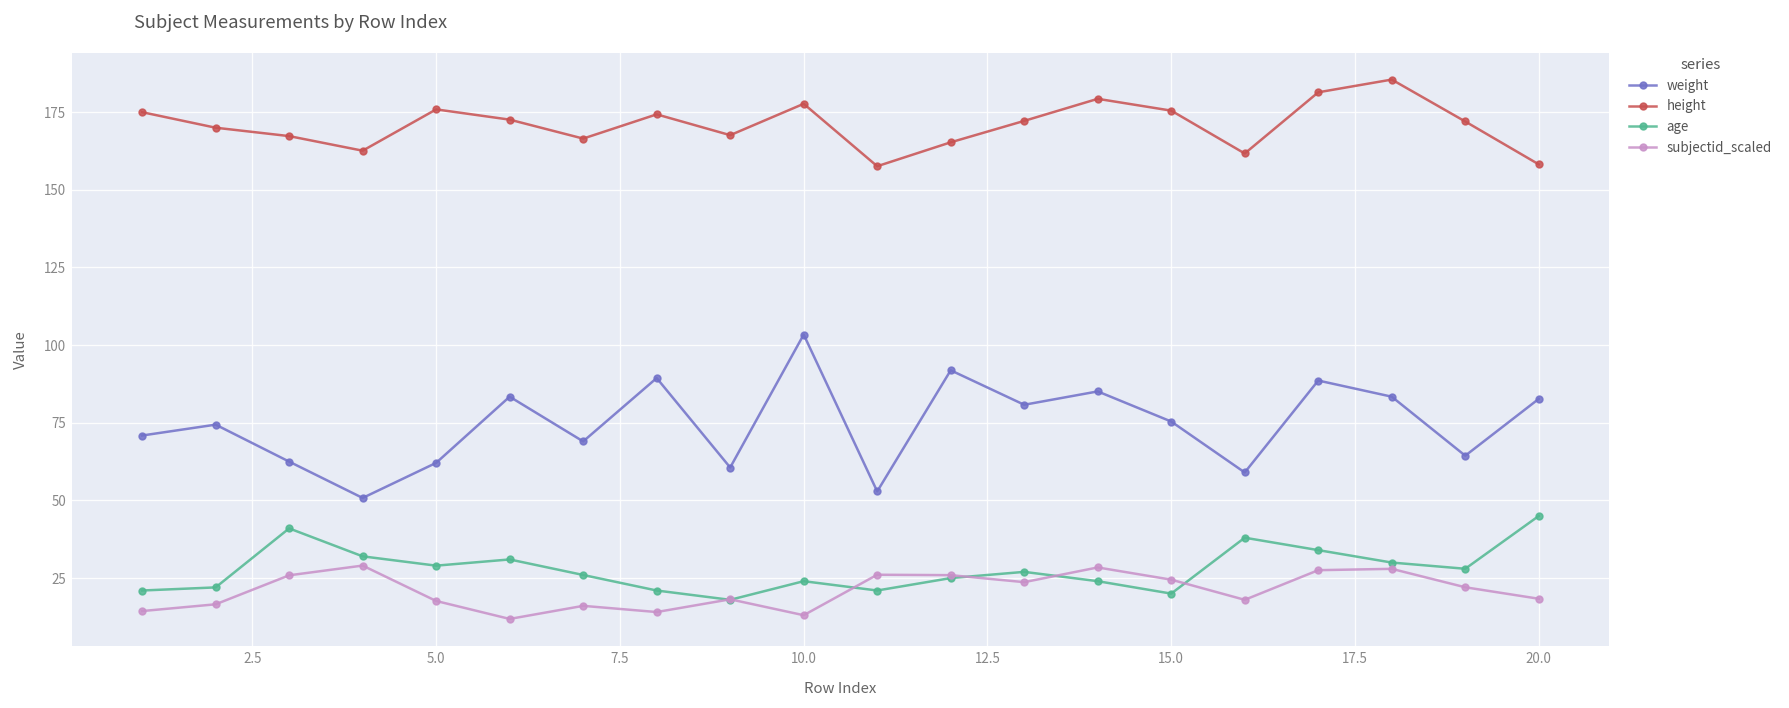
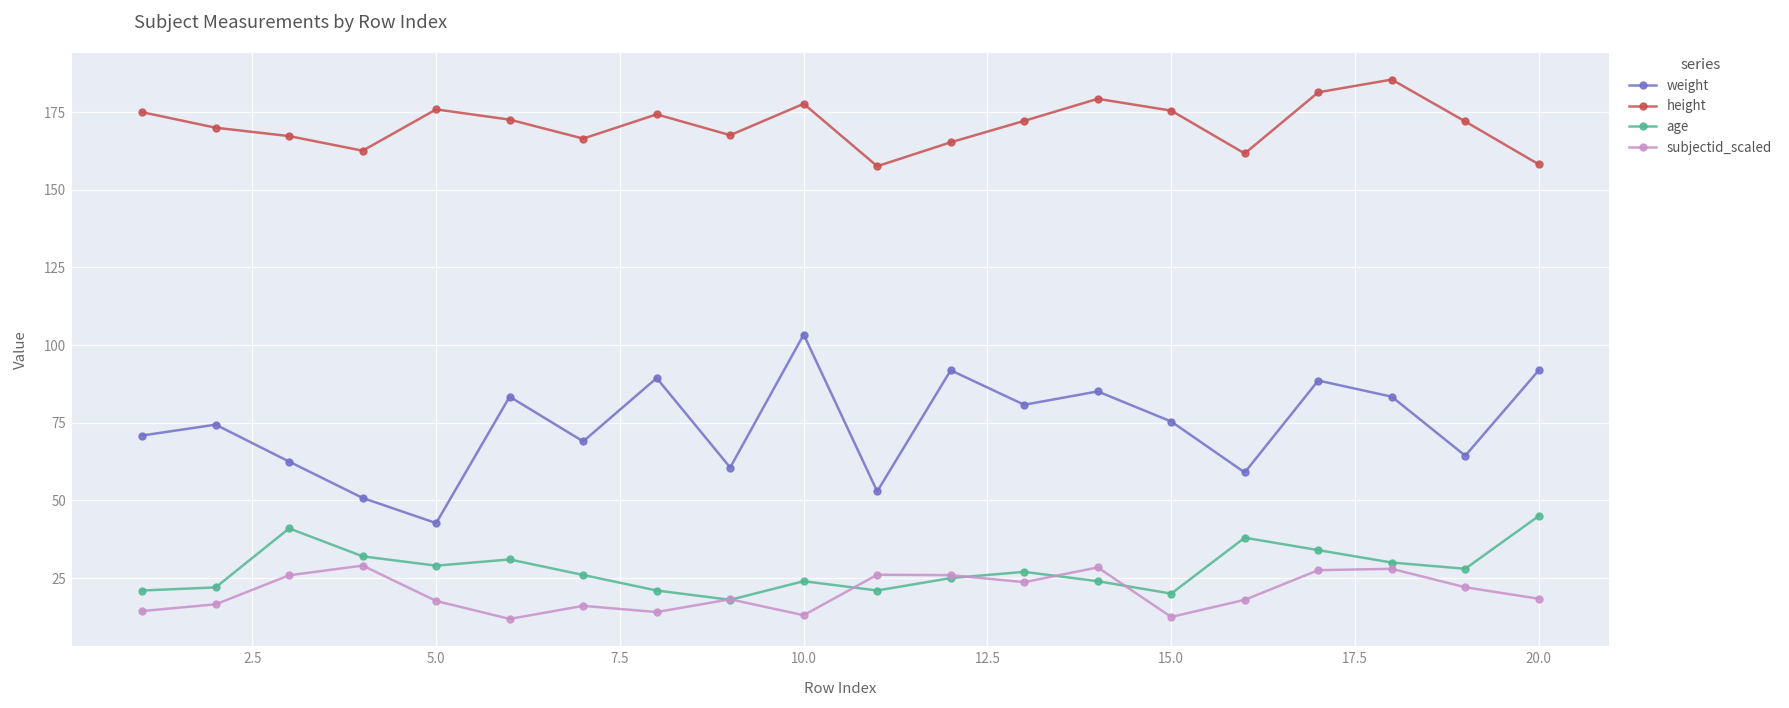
  {
    "weight": {
-     "5.0": 62,
+     "5.0": 43,
      "10.0": 103,
      "15.0": 75,
-     "20.0": 83
+     "20.0": 92
    },
    "height": {
      "5.0": 176,
      "10.0": 178,
      "15.0": 176,
      "20.0": 158
    },
    "age": {
      "5.0": 29,
      "10.0": 24,
      "15.0": 20,
      "20.0": 45
    },
    "subjectid_scaled": {
      "5.0": 18,
      "10.0": 13,
-     "15.0": 24,
+     "15.0": 12,
      "20.0": 18
    }
  }
